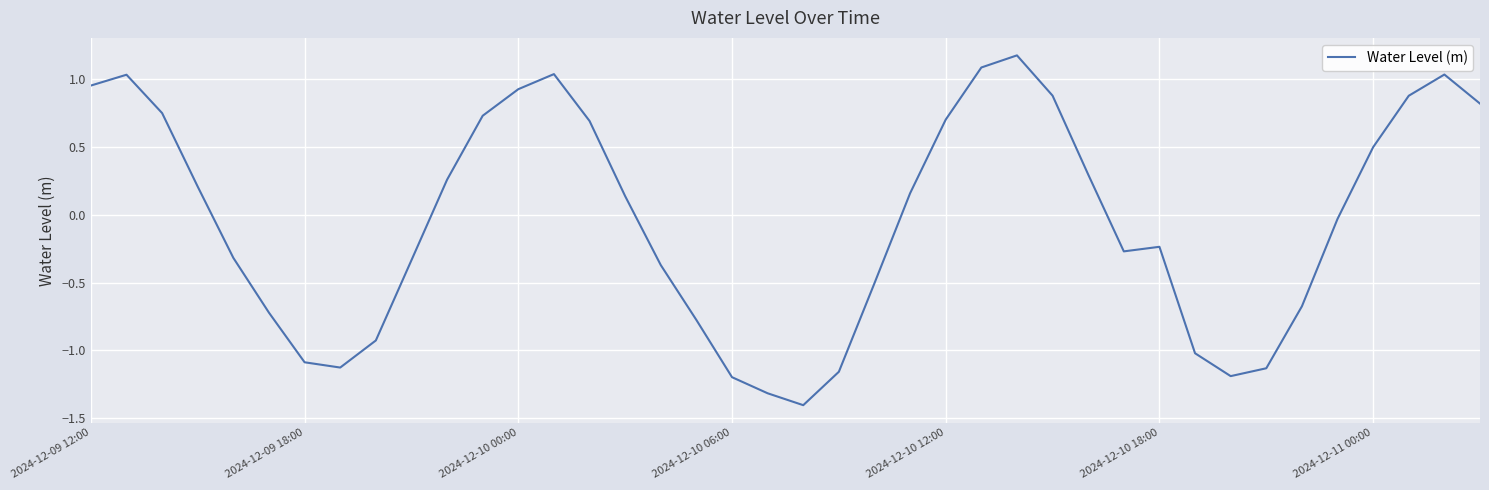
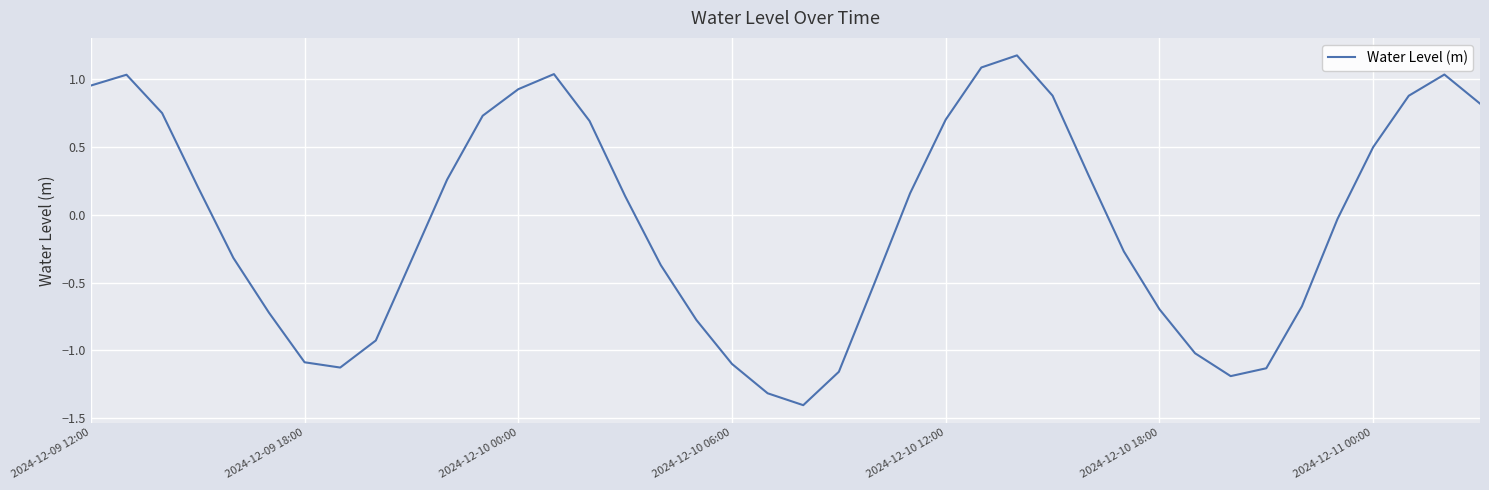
  {
    "2024-12-09 12:00": 0.95,
    "2024-12-09 18:00": -1.09,
    "2024-12-10 00:00": 0.93,
-   "2024-12-10 06:00": -1.20,
+   "2024-12-10 06:00": -1.10,
    "2024-12-10 12:00": 0.70,
-   "2024-12-10 18:00": -0.24,
+   "2024-12-10 18:00": -0.70,
    "2024-12-11 00:00": 0.50
  }
